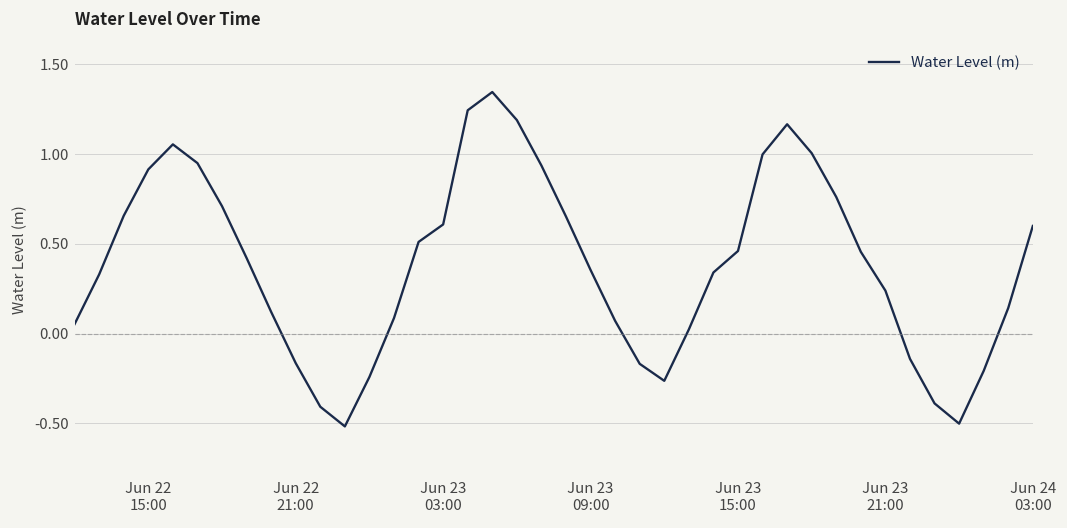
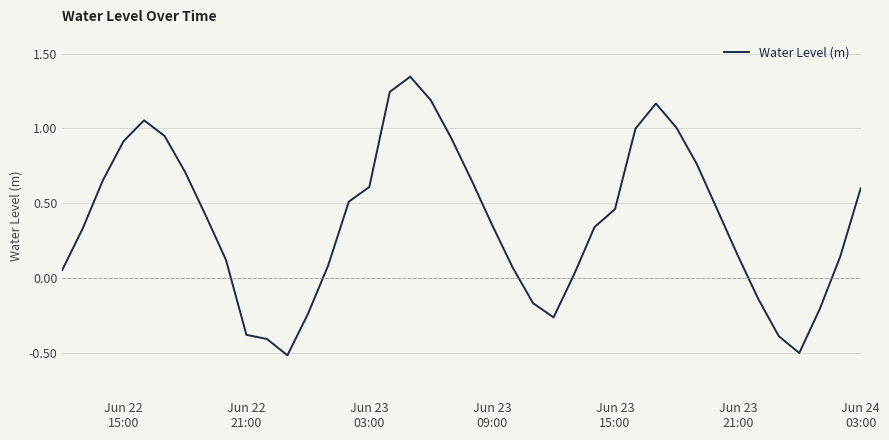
  {
    "Jun 22 15:00": 0.91,
-   "Jun 22 21:00": -0.16,
+   "Jun 22 21:00": -0.38,
    "Jun 23 03:00": 0.61,
    "Jun 23 09:00": 0.35,
    "Jun 23 15:00": 0.46,
-   "Jun 23 21:00": 0.24,
+   "Jun 23 21:00": 0.15,
    "Jun 24 03:00": 0.60
  }
